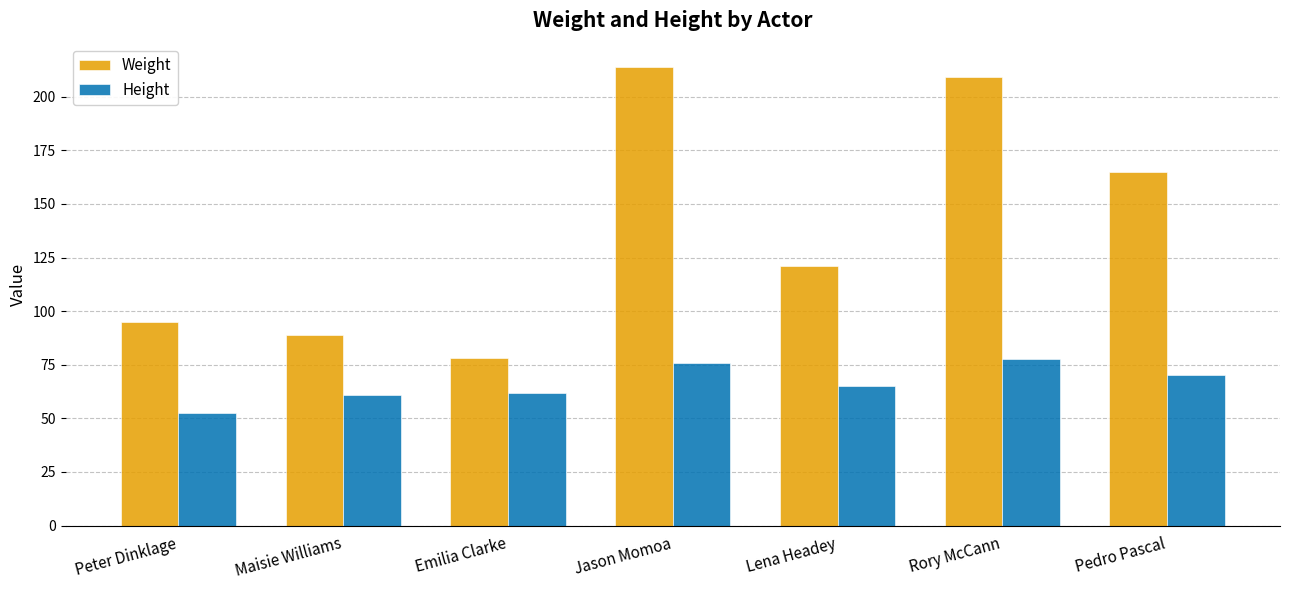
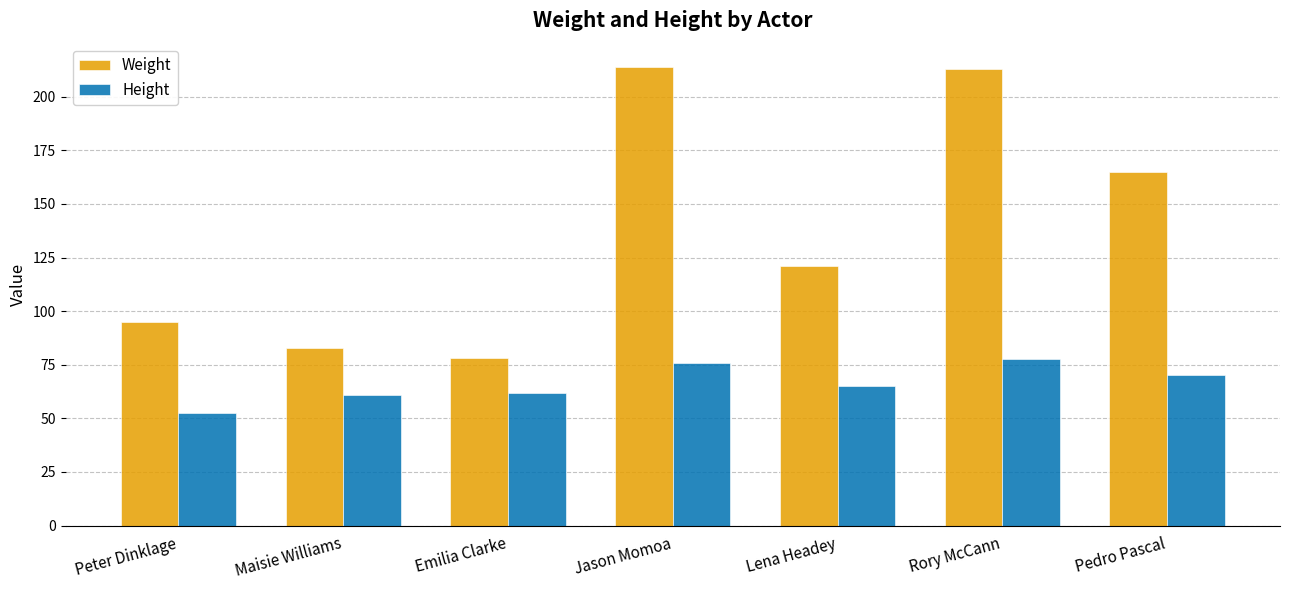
  {
    "Weight": {
      "Peter Dinklage": 95,
-     "Maisie Williams": 89,
+     "Maisie Williams": 83,
      "Emilia Clarke": 78,
      "Jason Momoa": 214,
      "Lena Headey": 121,
-     "Rory McCann": 209,
+     "Rory McCann": 213,
      "Pedro Pascal": 165
    },
    "Height": {
      "Peter Dinklage": 52,
      "Maisie Williams": 61,
      "Emilia Clarke": 62,
      "Jason Momoa": 76,
      "Lena Headey": 65,
      "Rory McCann": 78,
      "Pedro Pascal": 70
    }
  }
